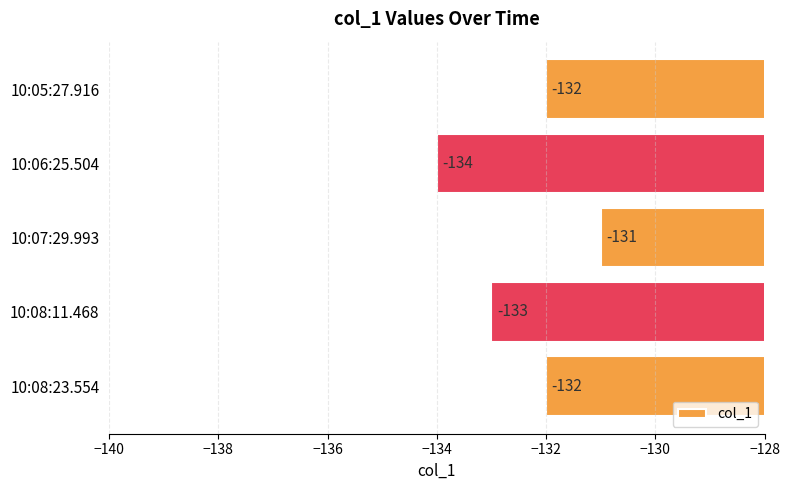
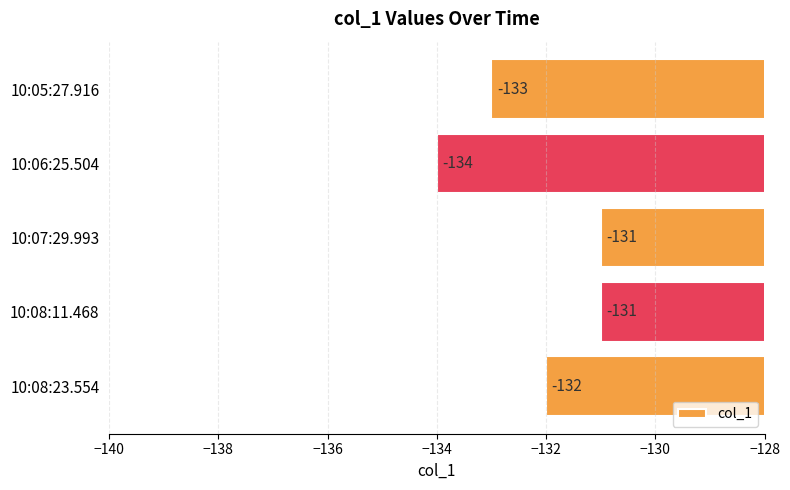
  {
-   "10:05:27.916": -132,
+   "10:05:27.916": -133,
    "10:06:25.504": -134,
    "10:07:29.993": -131,
-   "10:08:11.468": -133,
+   "10:08:11.468": -131,
    "10:08:23.554": -132
  }
